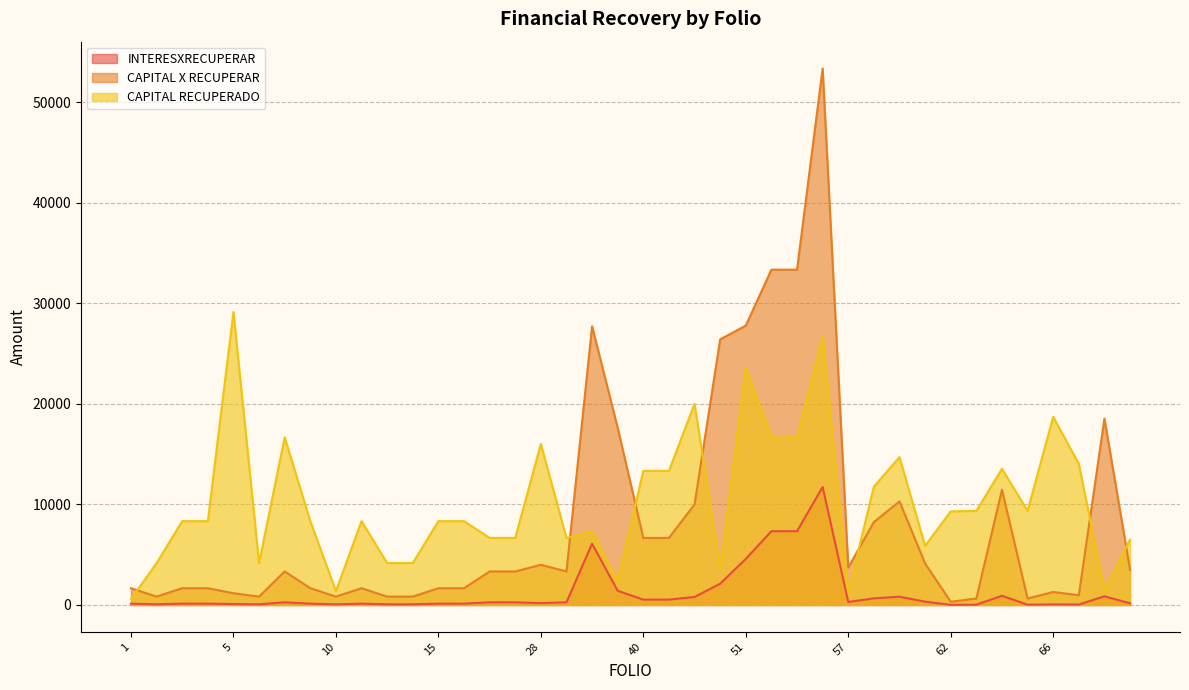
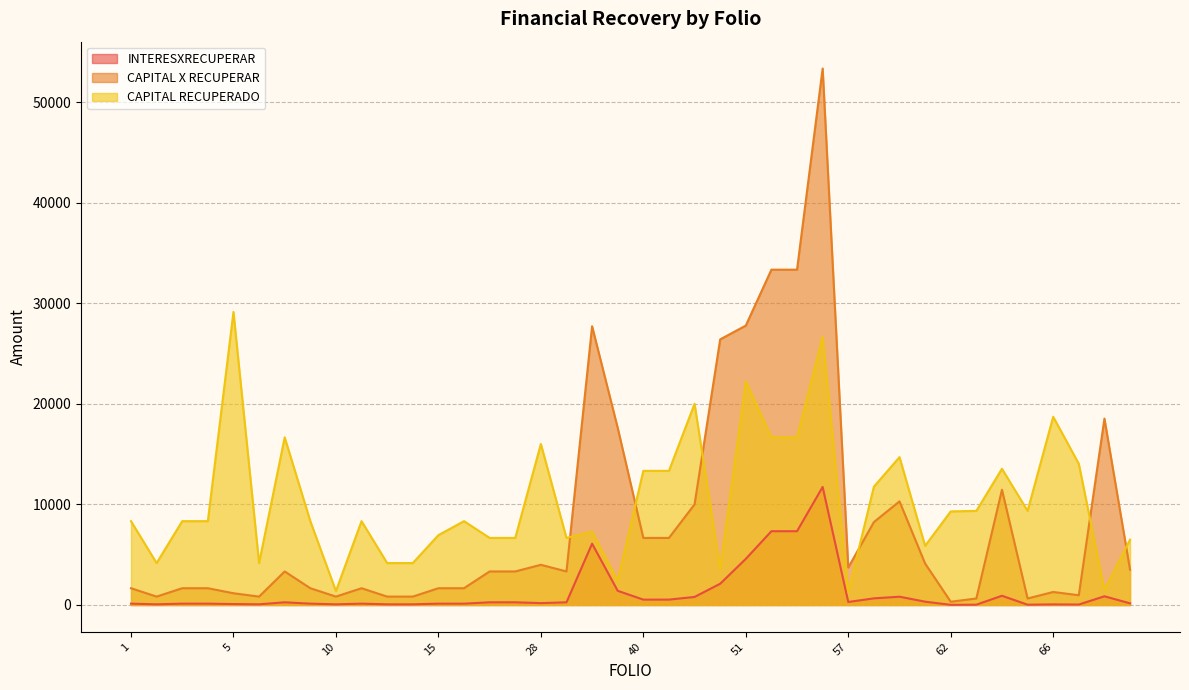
  {
    "CAPITAL RECUPERADO": {
-     "1": 600,
+     "1": 8300,
      "5": 29100,
      "10": 1400,
-     "15": 8300,
+     "15": 6900,
      "28": 16000,
      "40": 13300,
-     "51": 23600,
+     "51": 22200,
      "57": 1300,
      "62": 9300,
      "66": 18700
    }
  }
